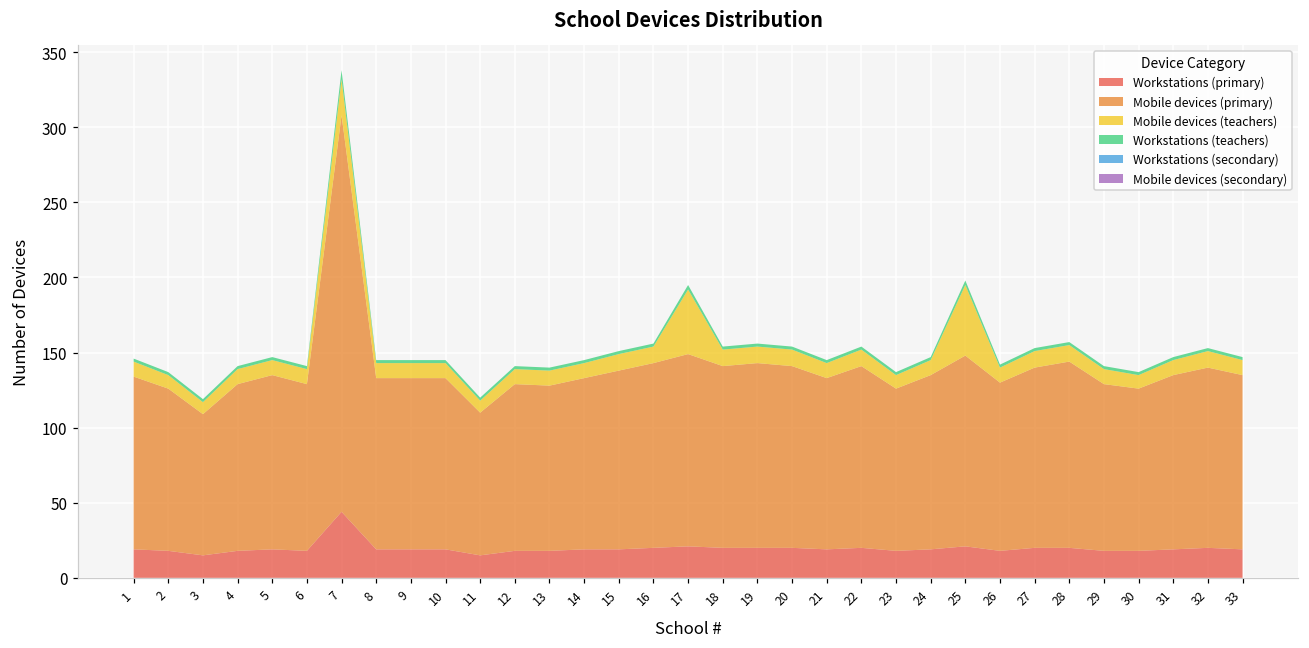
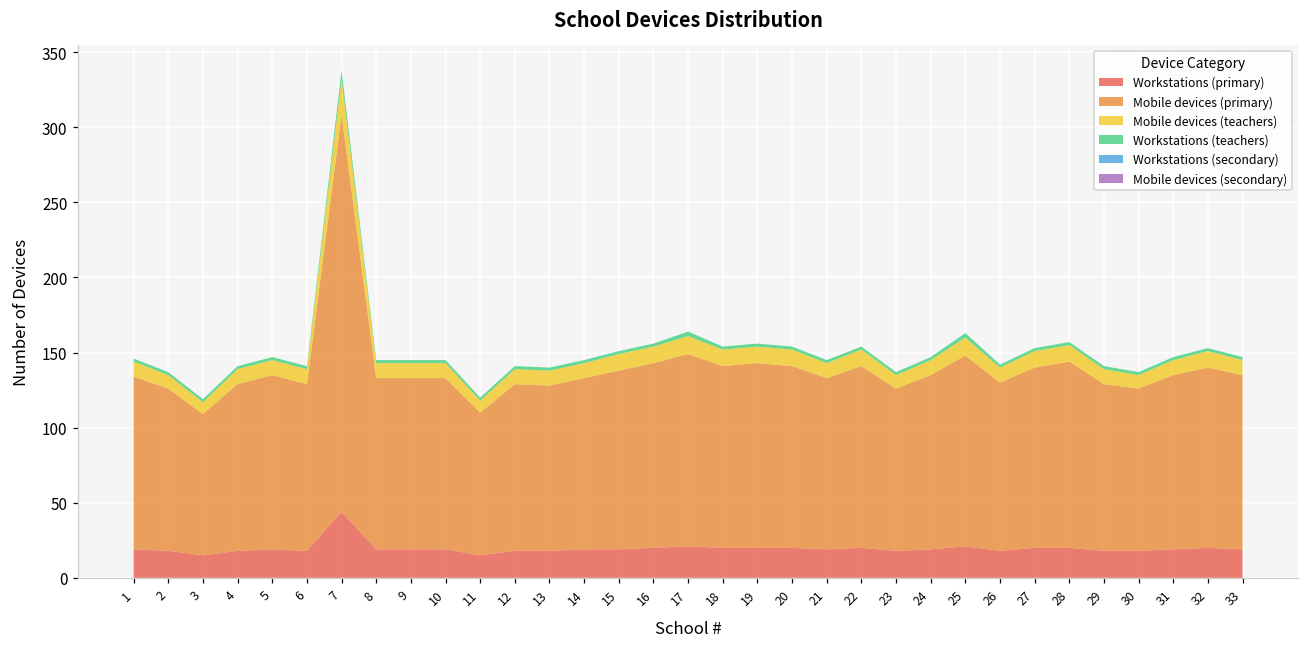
  {
    "Mobile devices (teachers)": {
      "1": 10,
      "2": 9,
      "3": 8,
      "4": 10,
      "5": 10,
      "6": 10,
      "7": 24,
      "8": 10,
      "9": 10,
      "10": 10,
      "11": 8,
      "12": 10,
      "13": 10,
      "14": 10,
      "15": 11,
      "16": 11,
-     "17": 43,
+     "17": 12,
      "18": 11,
      "19": 11,
      "20": 11,
      "21": 10,
      "22": 11,
      "23": 9,
      "24": 10,
-     "25": 47,
+     "25": 12,
      "26": 10,
      "27": 11,
      "28": 11,
      "29": 10,
      "30": 9,
      "31": 10,
      "32": 11,
      "33": 10
    }
  }
